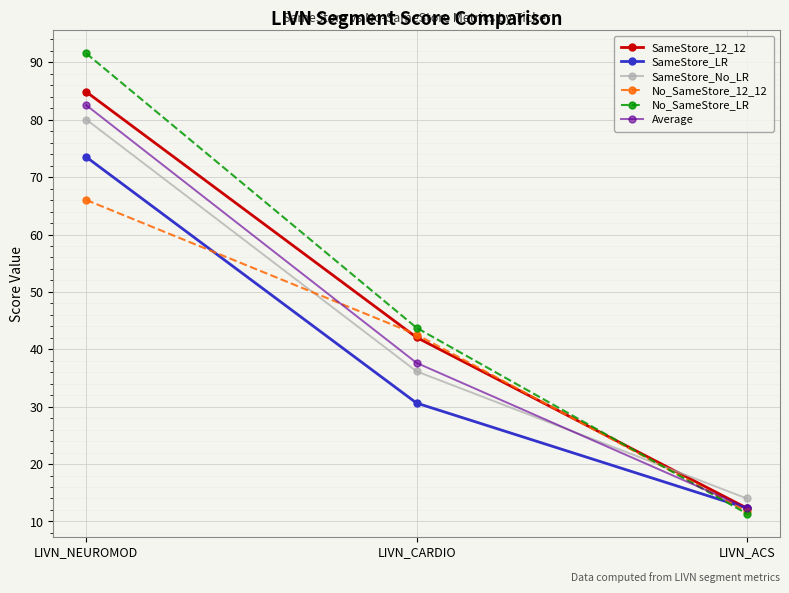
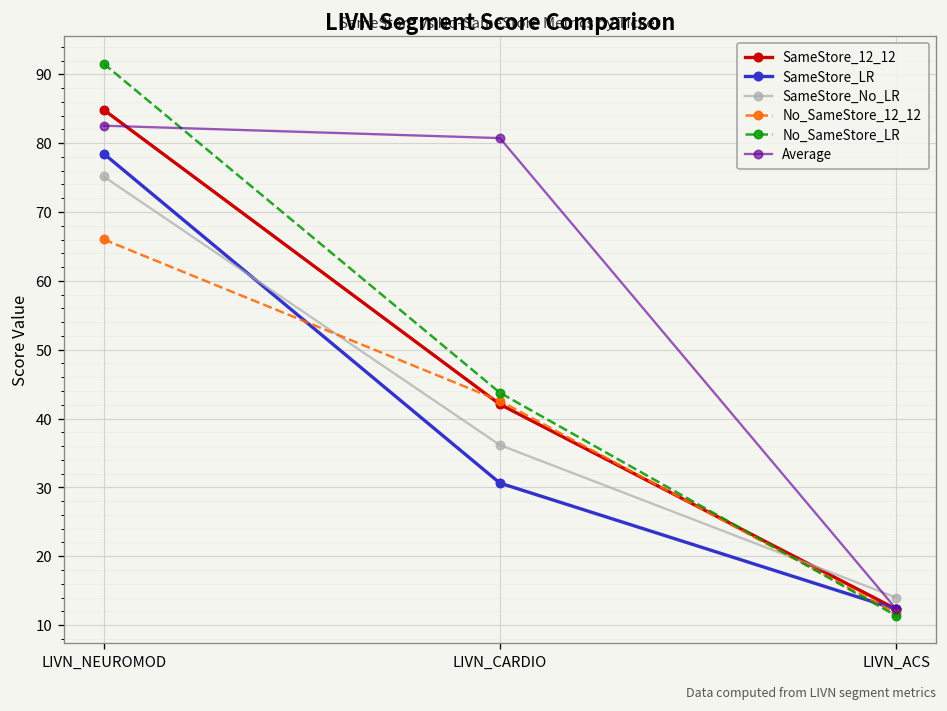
  {
    "SameStore_12_12": {
      "LIVN_NEUROMOD": 85,
      "LIVN_CARDIO": 42
    },
    "SameStore_LR": {
-     "LIVN_NEUROMOD": 73,
+     "LIVN_NEUROMOD": 78,
      "LIVN_CARDIO": 31
    },
    "SameStore_No_LR": {
-     "LIVN_NEUROMOD": 80,
+     "LIVN_NEUROMOD": 75,
      "LIVN_CARDIO": 36,
      "LIVN_ACS": 14
    },
    "No_SameStore_12_12": {
      "LIVN_NEUROMOD": 66,
      "LIVN_CARDIO": 43
    },
    "No_SameStore_LR": {
      "LIVN_NEUROMOD": 92,
      "LIVN_CARDIO": 44
    },
    "Average": {
      "LIVN_NEUROMOD": 83,
-     "LIVN_CARDIO": 38
+     "LIVN_CARDIO": 81
    }
  }
